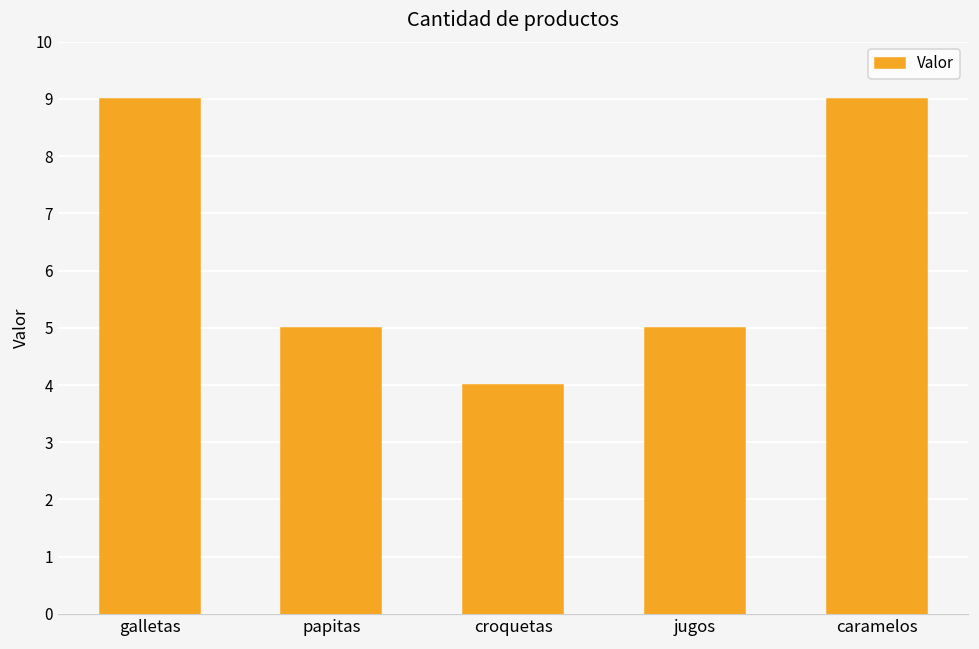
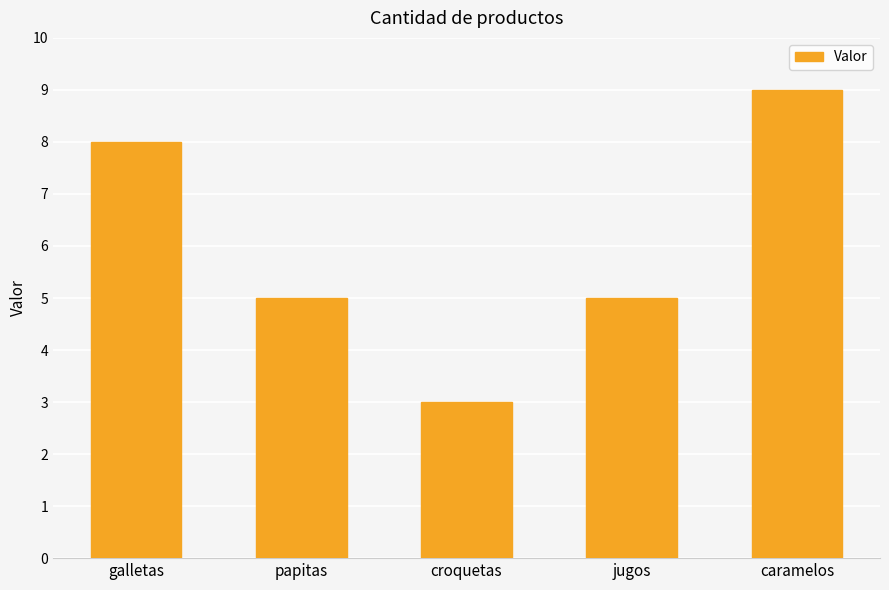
  {
-   "galletas": 9,
+   "galletas": 8,
    "papitas": 5,
-   "croquetas": 4,
+   "croquetas": 3,
    "jugos": 5,
    "caramelos": 9
  }
